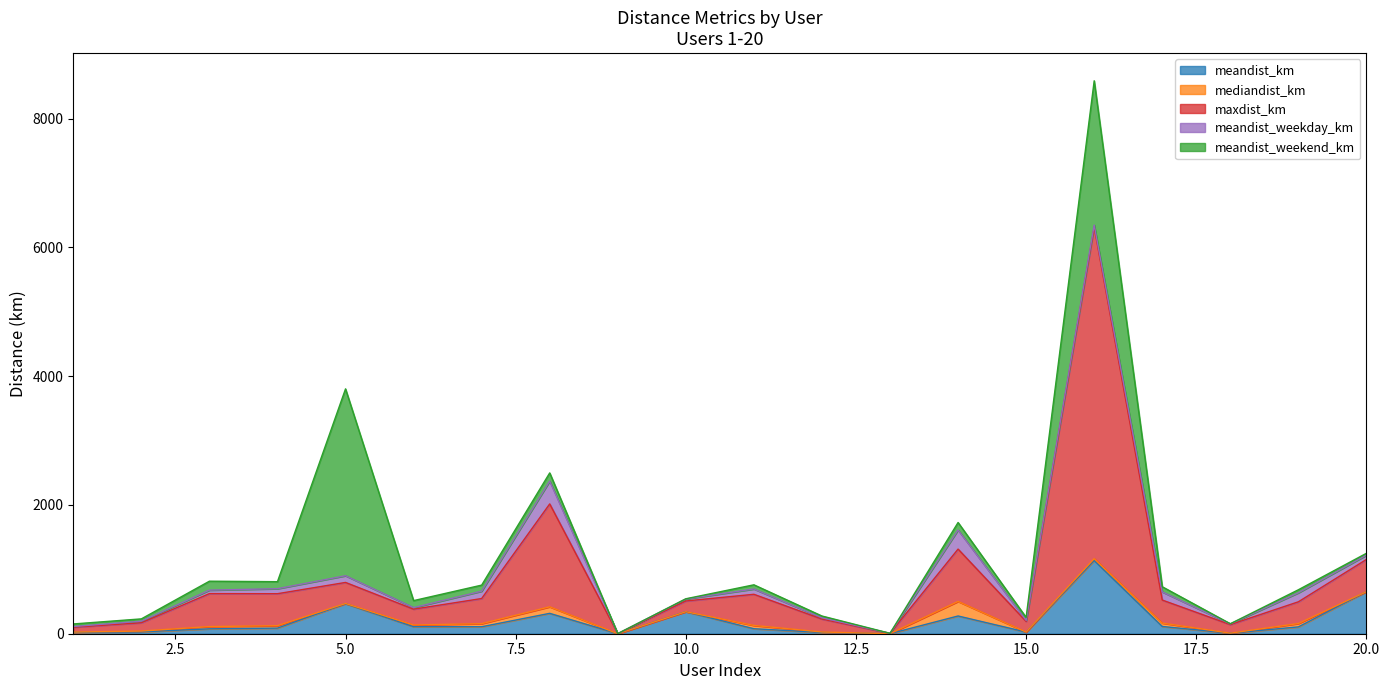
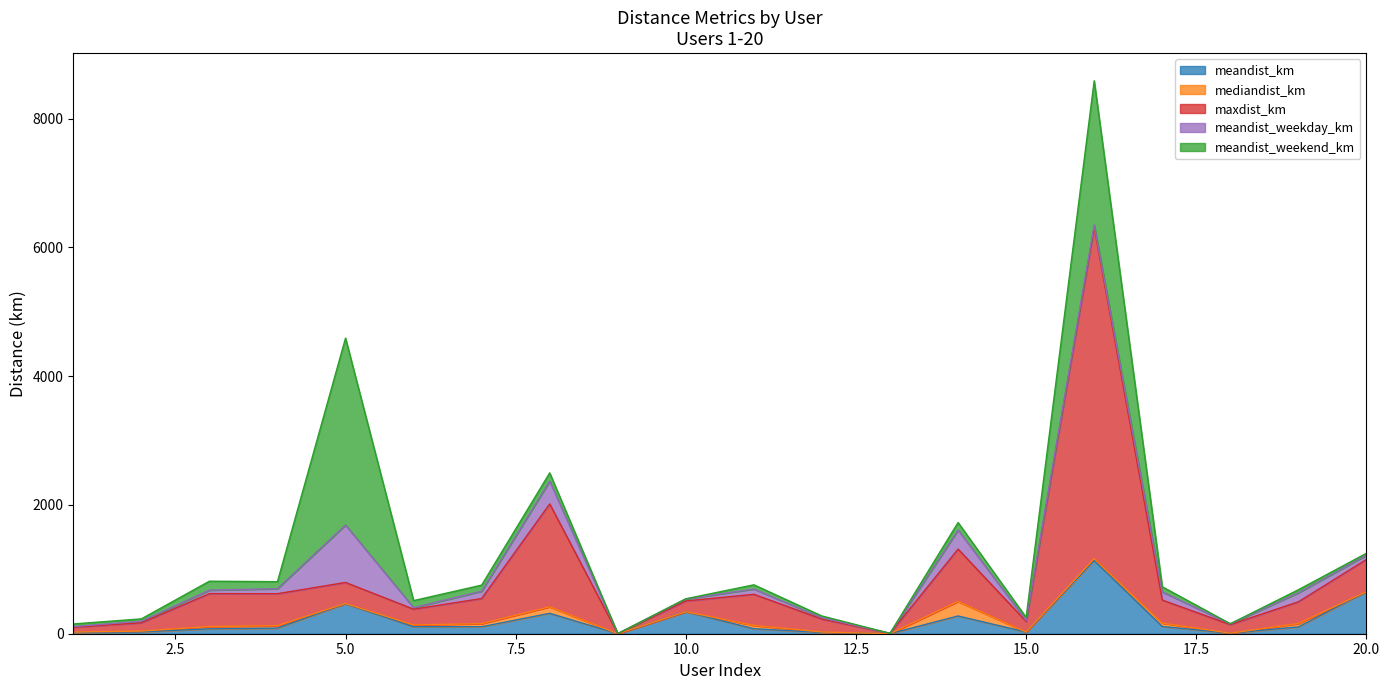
  {
    "maxdist_km": {
      "5.0": 300,
      "20.0": 500
    },
    "meandist_weekday_km": {
-     "5.0": 100
+     "5.0": 900
    },
    "meandist_weekend_km": {
      "5.0": 2900,
      "15.0": 0
    }
  }
